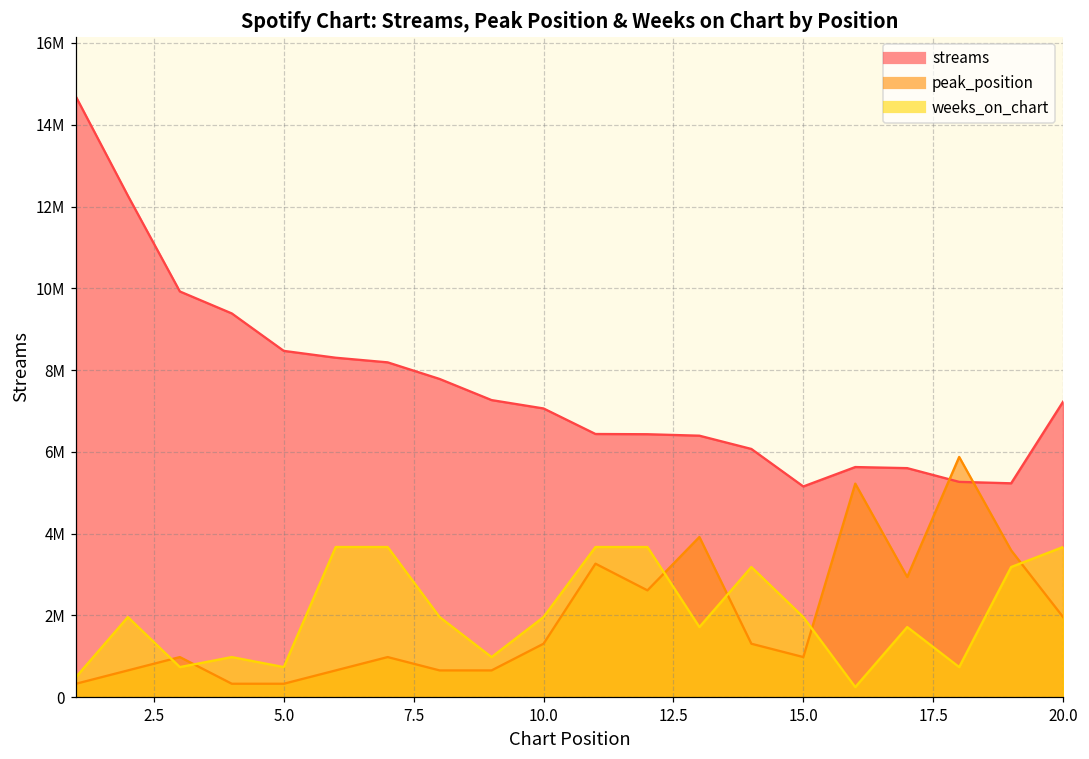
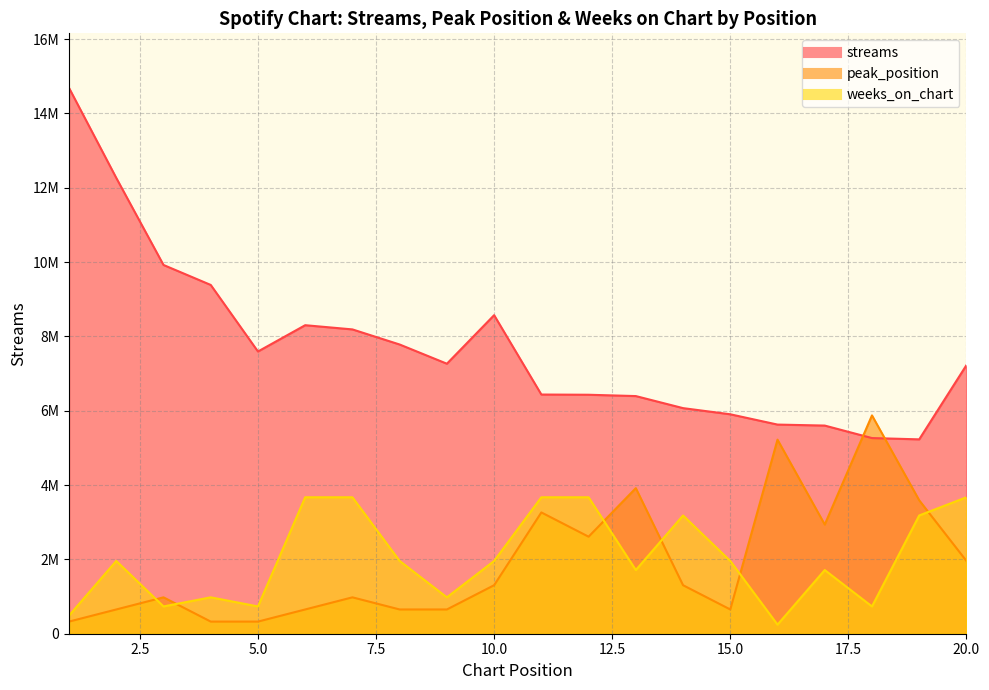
  {
    "streams": {
-     "5.0": 8500000,
-     "10.0": 7100000,
-     "15.0": 5200000,
+     "5.0": 7600000,
+     "10.0": 8600000,
+     "15.0": 5900000,
      "20.0": 7200000
    },
    "peak_position": {
      "5.0": 300000,
      "10.0": 1300000,
-     "15.0": 1000000,
+     "15.0": 700000,
      "20.0": 2000000
    },
    "weeks_on_chart": {
      "5.0": 700000,
      "10.0": 2000000,
      "15.0": 2000000,
      "20.0": 3700000
    }
  }
